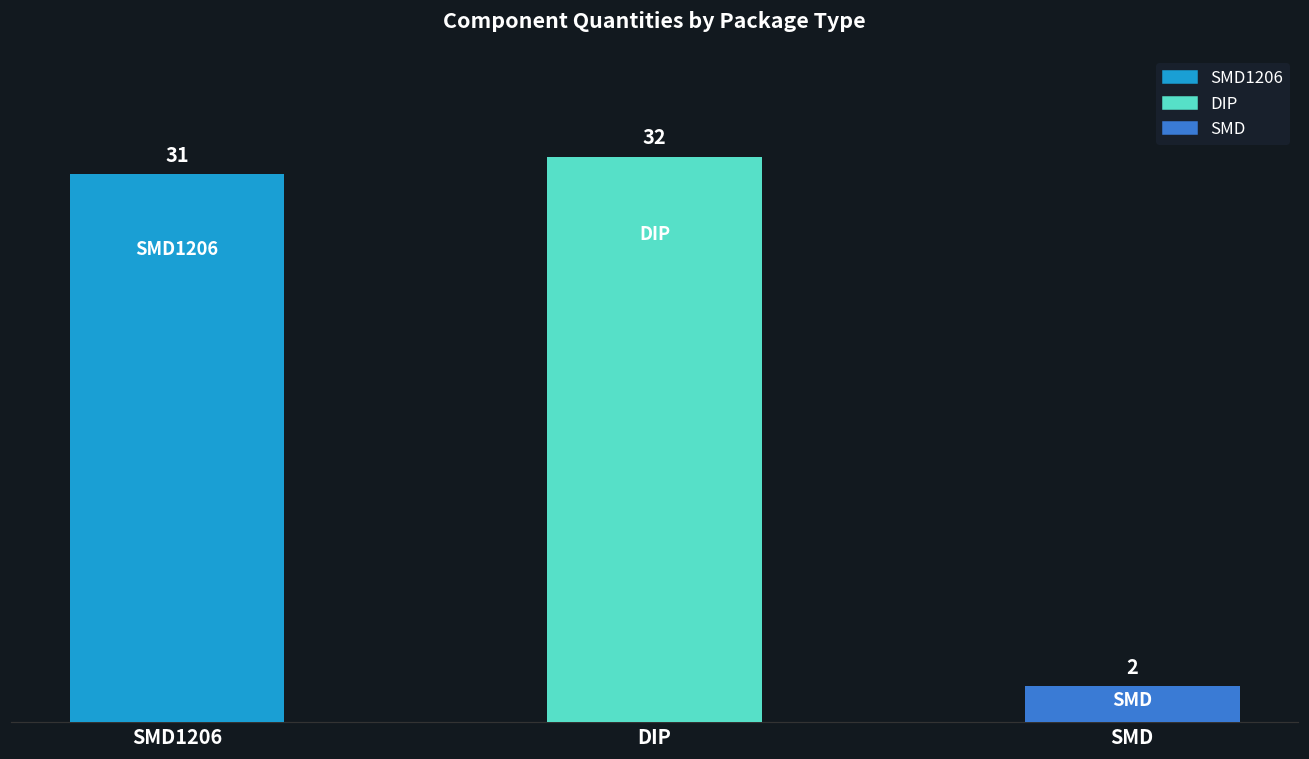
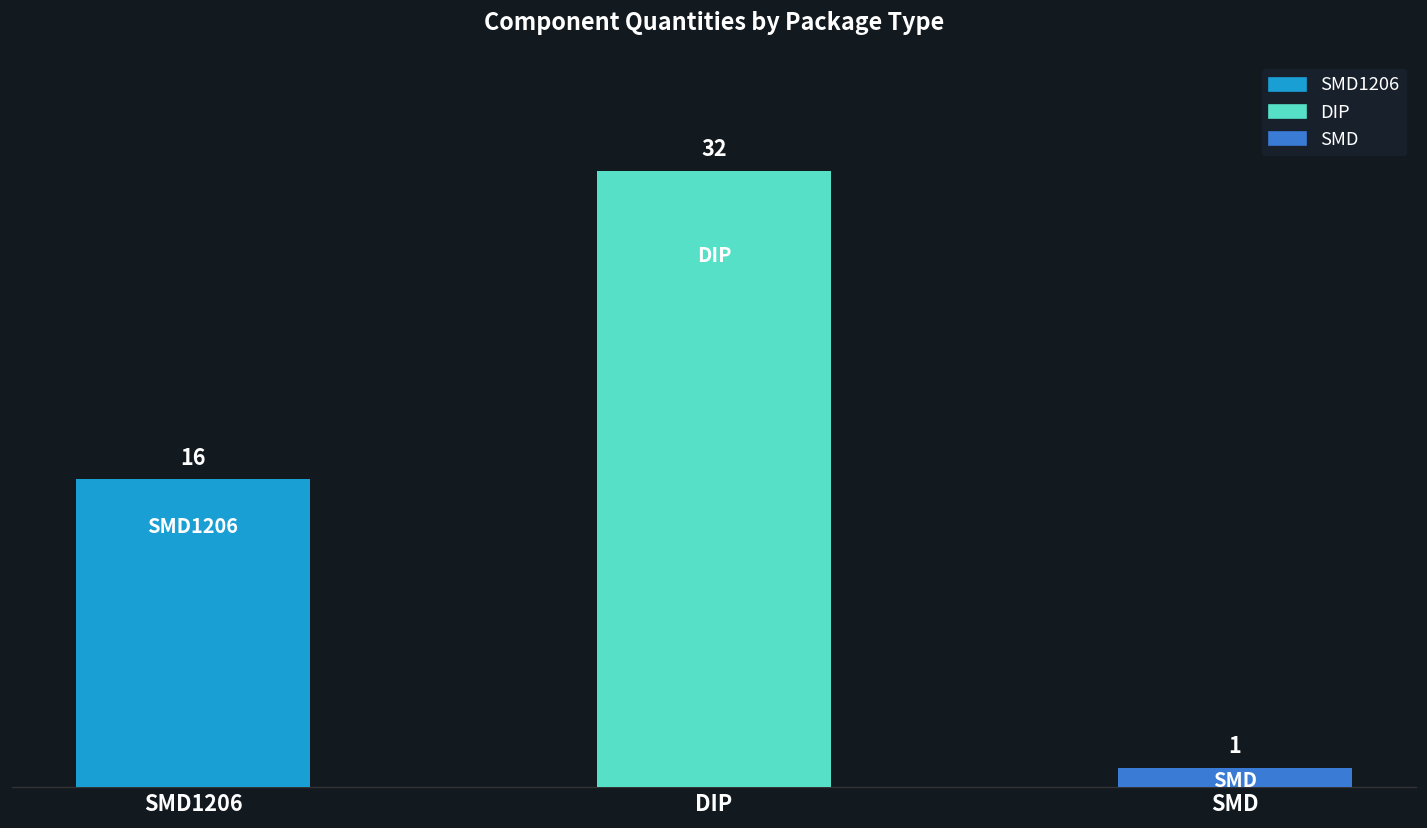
  {
-   "SMD1206": 31,
+   "SMD1206": 16,
    "DIP": 32,
-   "SMD": 2
+   "SMD": 1
  }
